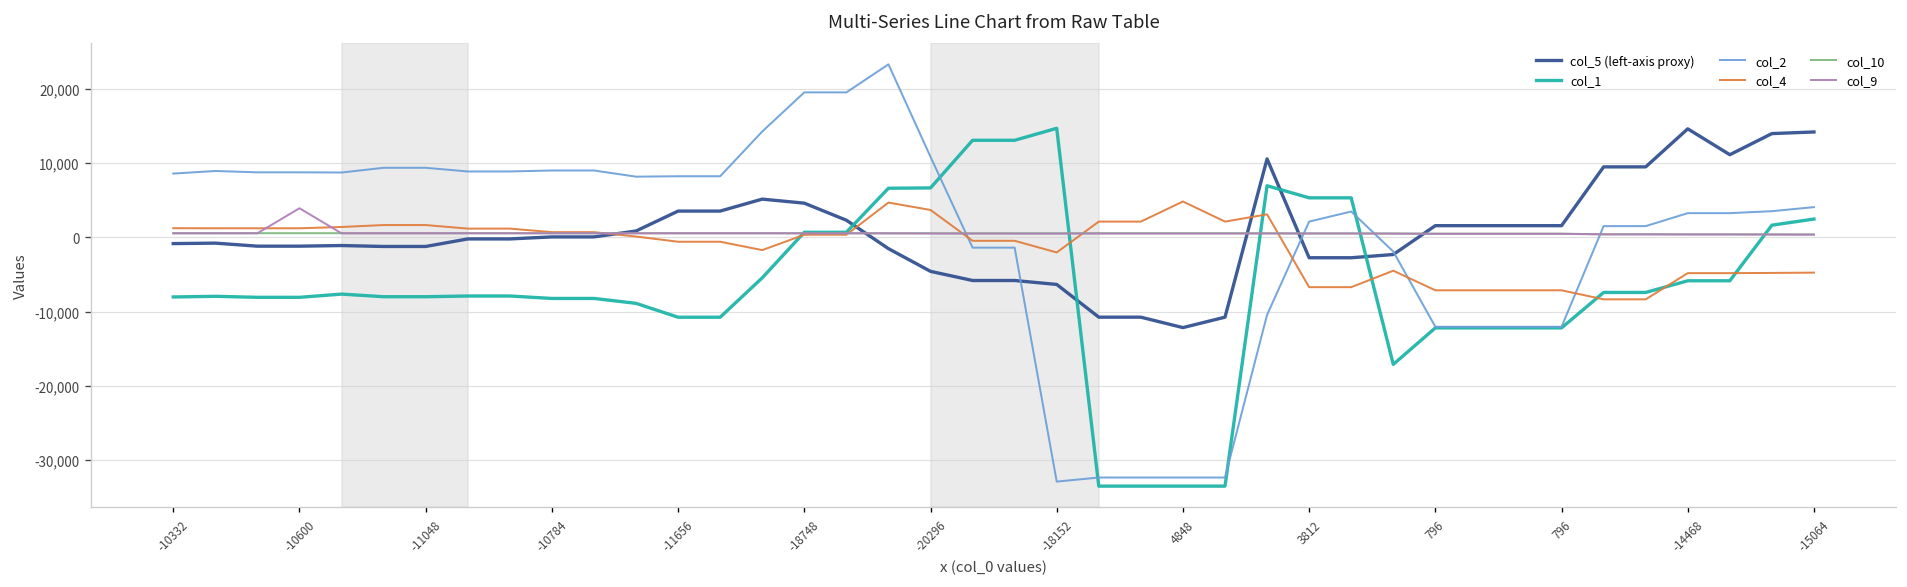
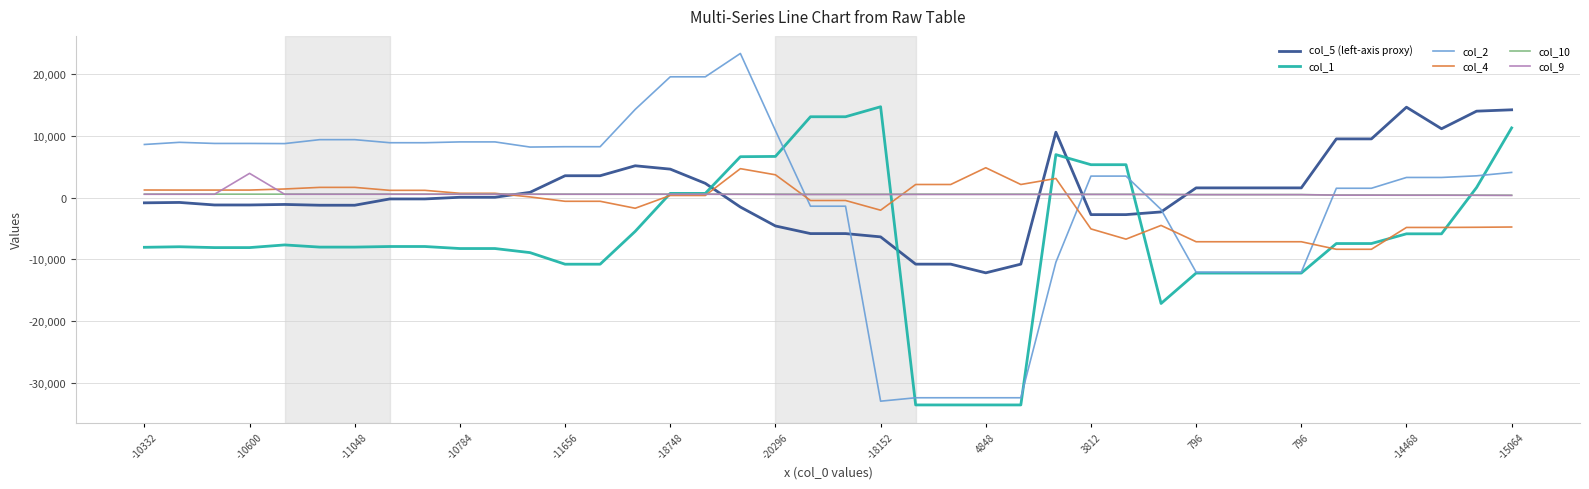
  {
    "col_5 (left-axis proxy)": {
      "-10332": "-1,000",
      "-10600": "-1,000",
      "-11048": "-1,000",
      "-10784": "0",
      "-11656": "4,000",
      "-18748": "5,000",
      "-20296": "-5,000",
      "-18152": "-6,000",
      "4848": "-12,000",
      "3812": "-3,000",
      "-14468": "15,000",
      "-15064": "14,000"
    },
    "col_1": {
      "-10332": "-8,000",
      "-10600": "-8,000",
      "-11048": "-8,000",
      "-10784": "-8,000",
      "-11656": "-11,000",
      "-20296": "7,000",
      "-18152": "15,000",
      "4848": "-34,000",
      "3812": "5,000",
      "-14468": "-6,000",
-     "-15064": "2,000"
+     "-15064": "11,000"
    },
    "col_2": {
      "-10332": "9,000",
      "-10600": "9,000",
      "-11048": "9,000",
      "-10784": "9,000",
      "-11656": "8,000",
      "-18748": "20,000",
      "-20296": "11,000",
      "-18152": "-33,000",
      "4848": "-32,000",
-     "3812": "2,000",
+     "3812": "3,000",
      "-14468": "3,000",
      "-15064": "4,000"
    },
    "col_4": {
      "-10332": "1,000",
      "-10600": "1,000",
      "-11048": "2,000",
      "-11656": "-1,000",
      "-20296": "4,000",
      "-18152": "-2,000",
      "4848": "5,000",
-     "3812": "-7,000",
+     "3812": "-5,000",
      "-14468": "-5,000",
      "-15064": "-5,000"
    },
    "col_10": {
      "-10600": "1,000"
    },
    "col_9": {
      "-10600": "4,000"
    }
  }
